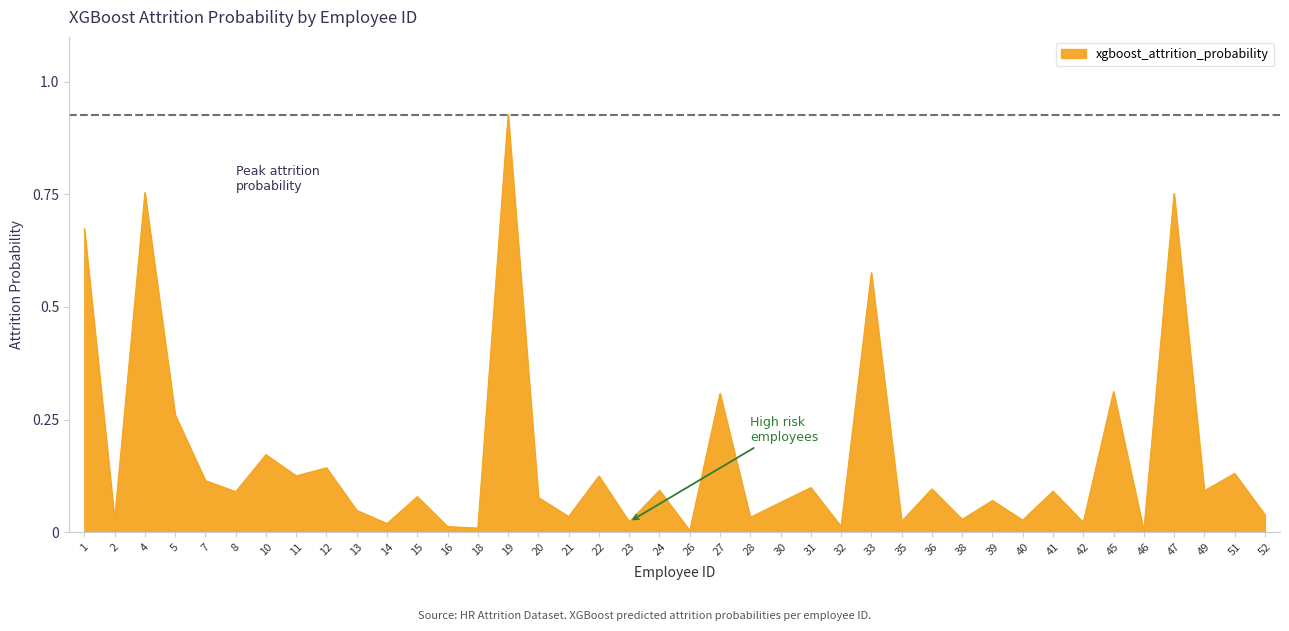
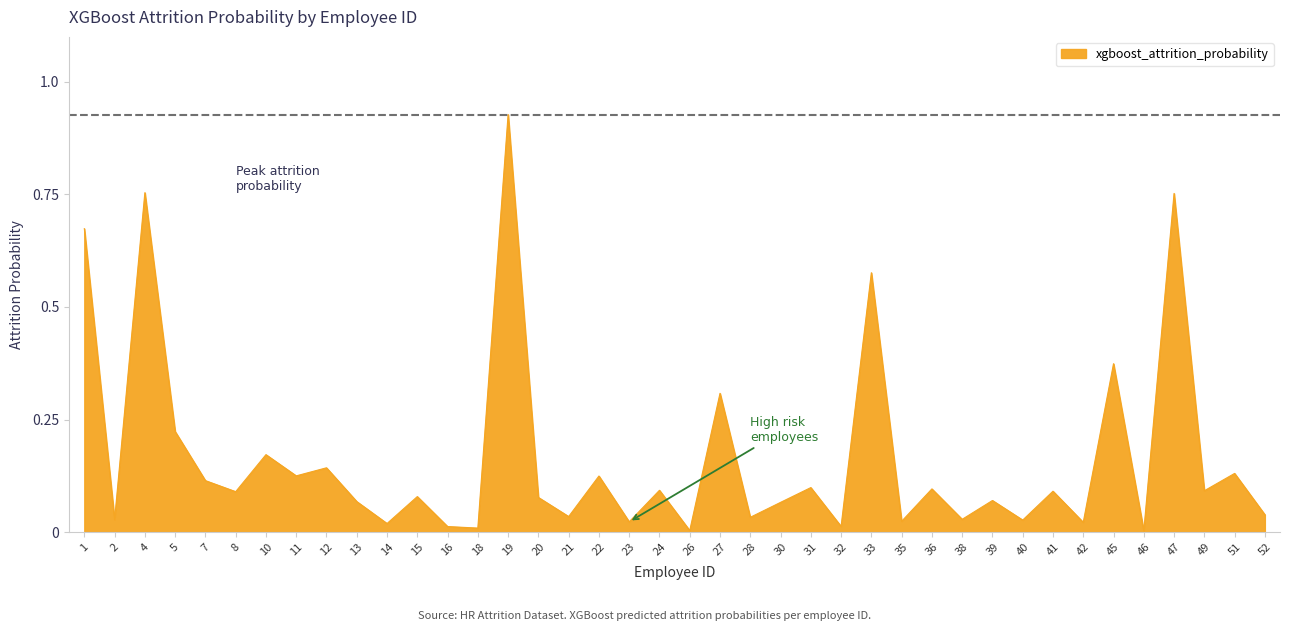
  {
    "1": 0.67,
    "2": 0.03,
    "4": 0.75,
-   "5": 0.26,
+   "5": 0.22,
    "7": 0.11,
    "8": 0.09,
    "10": 0.17,
    "11": 0.12,
    "12": 0.14,
-   "13": 0.05,
+   "13": 0.07,
    "14": 0.02,
    "15": 0.08,
    "16": 0.01,
    "18": 0.01,
    "19": 0.93,
    "20": 0.08,
    "21": 0.03,
    "22": 0.12,
    "23": 0.02,
    "24": 0.09,
    "26": 0.00,
    "27": 0.31,
    "28": 0.03,
    "30": 0.07,
    "31": 0.10,
    "32": 0.01,
    "33": 0.58,
    "35": 0.02,
    "36": 0.10,
    "38": 0.03,
    "39": 0.07,
    "40": 0.03,
    "41": 0.09,
    "42": 0.02,
-   "45": 0.31,
+   "45": 0.37,
    "46": 0.00,
    "47": 0.75,
    "49": 0.09,
    "51": 0.13,
    "52": 0.04
  }
